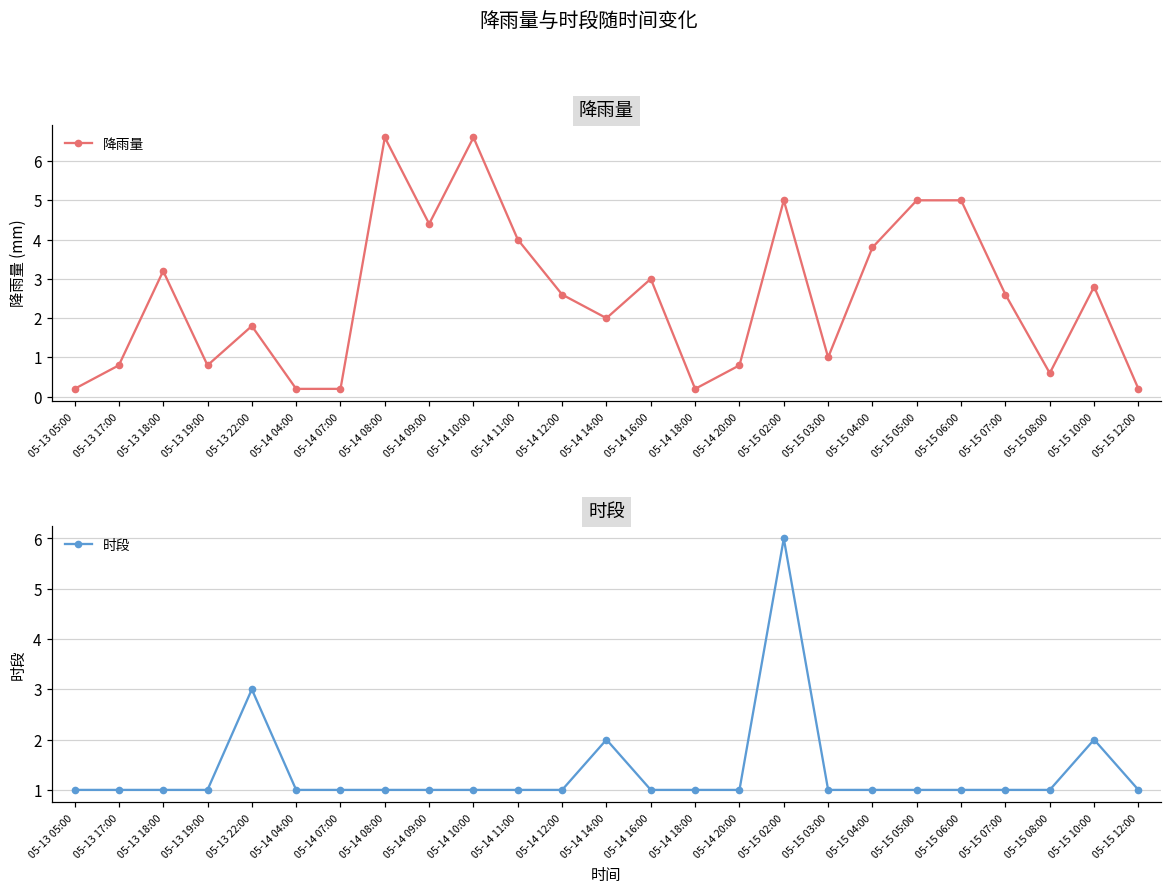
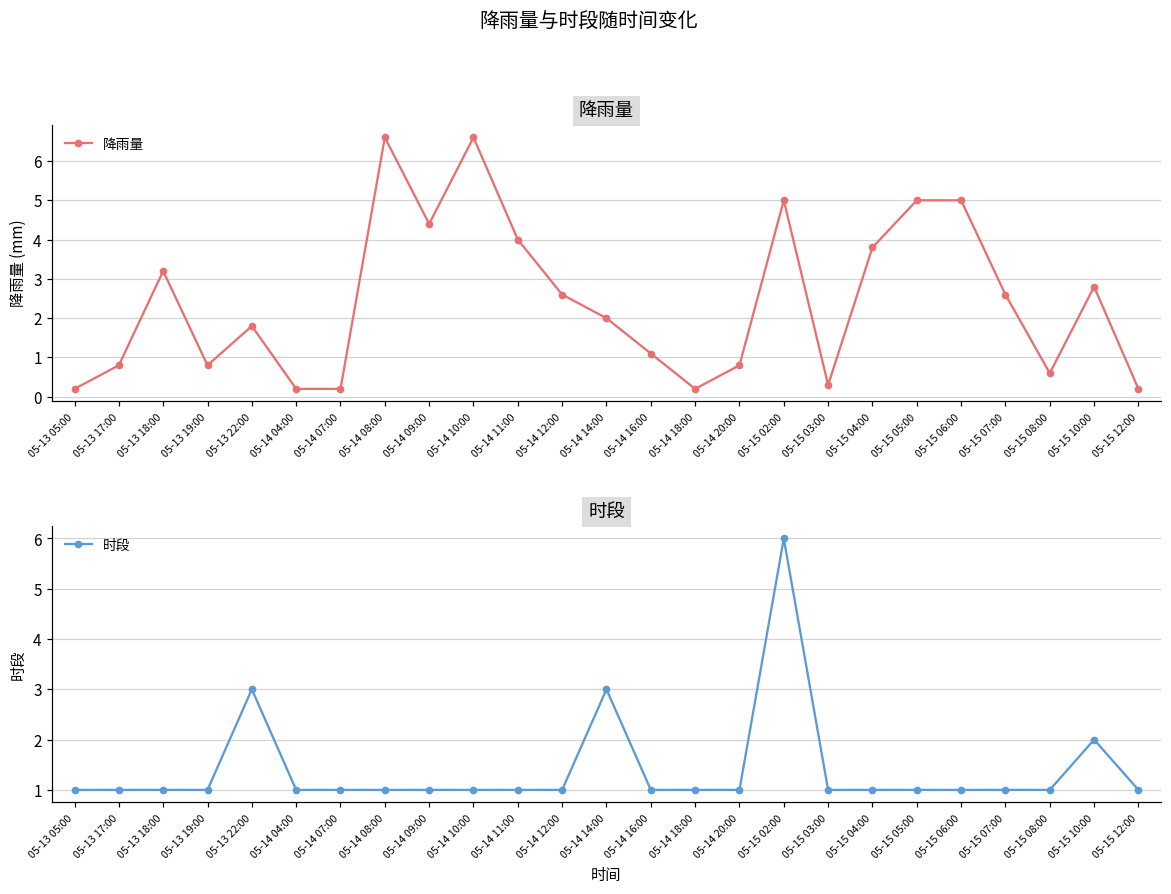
  {
    "降雨量": {
      "05-13 05:00": 0.2,
      "05-13 17:00": 0.8,
      "05-13 18:00": 3.2,
      "05-13 19:00": 0.8,
      "05-13 22:00": 1.8,
      "05-14 04:00": 0.2,
      "05-14 07:00": 0.2,
      "05-14 08:00": 6.6,
      "05-14 09:00": 4.4,
      "05-14 10:00": 6.6,
      "05-14 11:00": 4.0,
      "05-14 12:00": 2.6,
      "05-14 14:00": 2.0,
-     "05-14 16:00": 3.0,
+     "05-14 16:00": 1.1,
      "05-14 18:00": 0.2,
      "05-14 20:00": 0.8,
      "05-15 02:00": 5.0,
-     "05-15 03:00": 1.0,
+     "05-15 03:00": 0.3,
      "05-15 04:00": 3.8,
      "05-15 05:00": 5.0,
      "05-15 06:00": 5.0,
      "05-15 07:00": 2.6,
      "05-15 08:00": 0.6,
      "05-15 10:00": 2.8,
      "05-15 12:00": 0.2
    },
    "时段": {
      "05-13 05:00": 1,
      "05-13 17:00": 1,
      "05-13 18:00": 1,
      "05-13 19:00": 1,
      "05-13 22:00": 3,
      "05-14 04:00": 1,
      "05-14 07:00": 1,
      "05-14 08:00": 1,
      "05-14 09:00": 1,
      "05-14 10:00": 1,
      "05-14 11:00": 1,
      "05-14 12:00": 1,
-     "05-14 14:00": 2,
+     "05-14 14:00": 3,
      "05-14 16:00": 1,
      "05-14 18:00": 1,
      "05-14 20:00": 1,
      "05-15 02:00": 6,
      "05-15 03:00": 1,
      "05-15 04:00": 1,
      "05-15 05:00": 1,
      "05-15 06:00": 1,
      "05-15 07:00": 1,
      "05-15 08:00": 1,
      "05-15 10:00": 2,
      "05-15 12:00": 1
    }
  }
